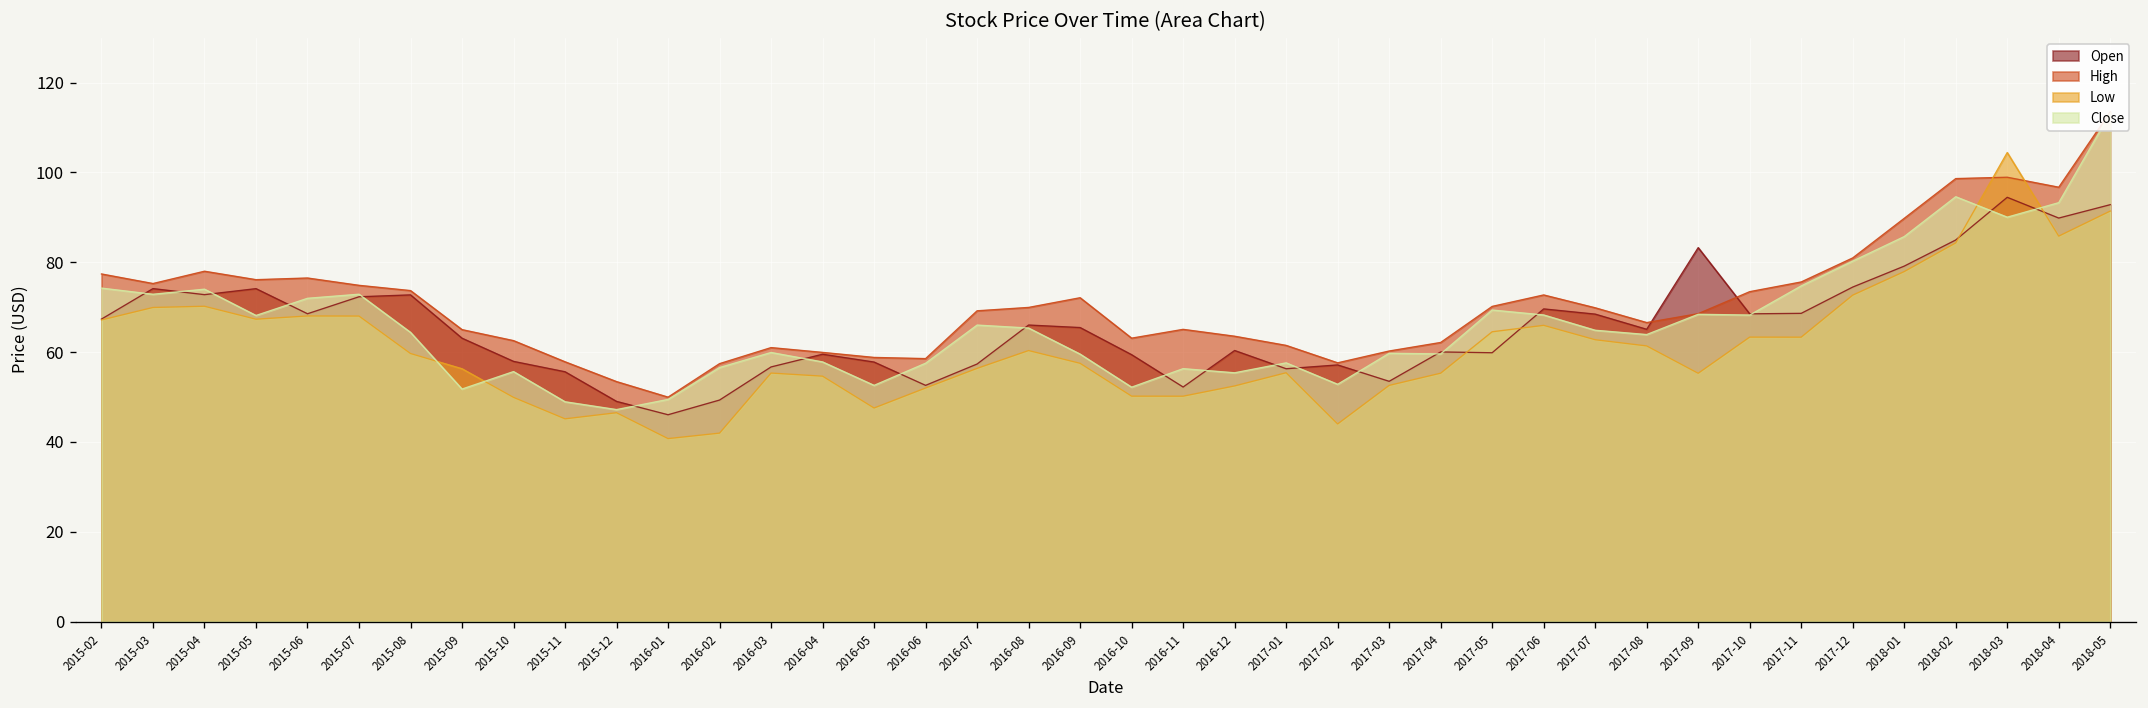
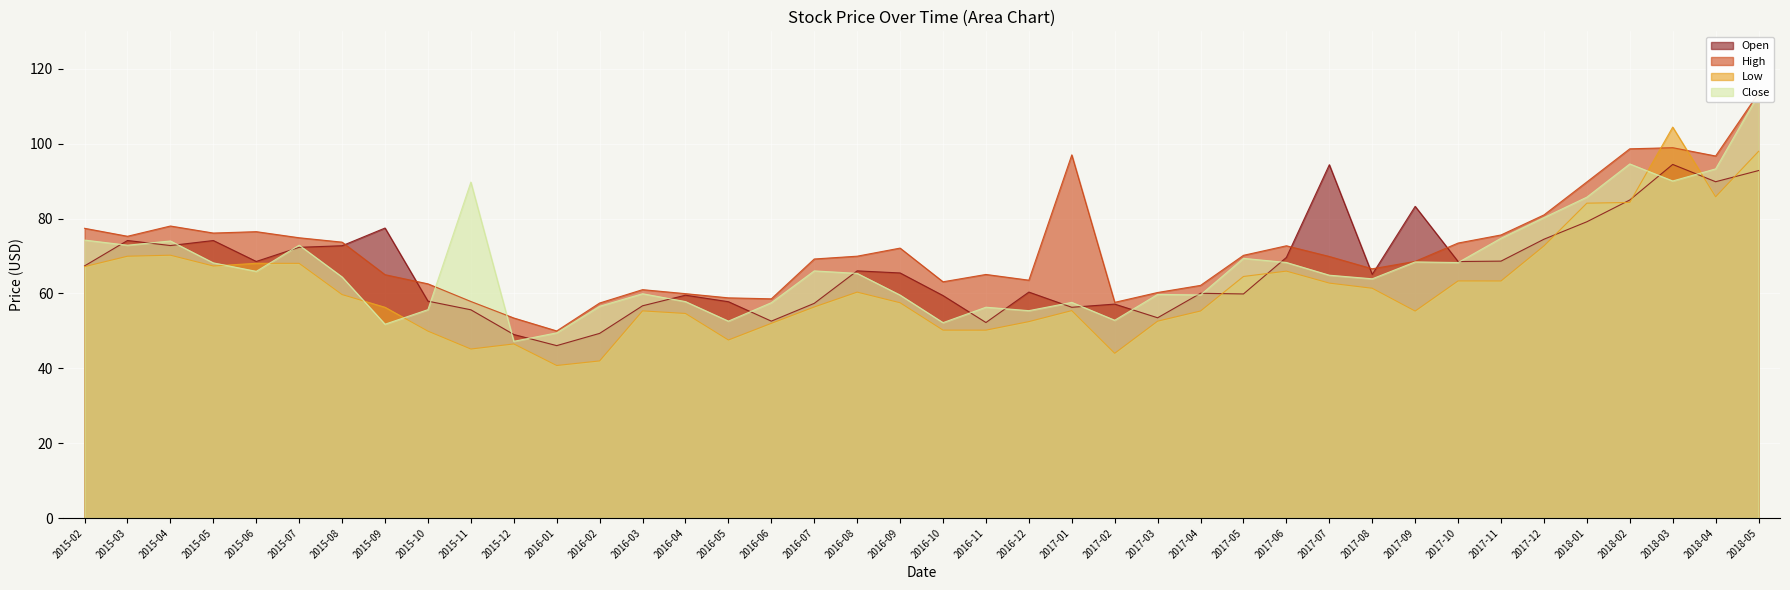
  {
    "Open": {
      "2015-03": 74,
      "2015-04": 73,
      "2015-05": 74,
      "2015-08": 73,
-     "2015-09": 63,
+     "2015-09": 77,
      "2015-10": 58,
      "2015-11": 56,
      "2015-12": 49,
      "2016-01": 46,
      "2016-02": 49,
      "2016-03": 57,
      "2016-05": 58,
      "2016-07": 57,
      "2016-09": 65,
      "2016-10": 59,
      "2016-11": 52,
      "2016-12": 60,
      "2017-01": 56,
      "2017-03": 53,
      "2017-05": 60,
      "2017-06": 70,
-     "2017-07": 68,
+     "2017-07": 94,
      "2017-08": 65,
      "2017-09": 83,
      "2017-11": 69,
      "2017-12": 74,
      "2018-01": 79,
      "2018-03": 94,
      "2018-04": 90,
      "2018-05": 93
    },
    "High": {
      "2015-02": 77,
      "2015-03": 75,
      "2015-04": 78,
      "2015-05": 76,
      "2015-06": 76,
      "2015-07": 75,
      "2015-08": 74,
      "2015-09": 65,
      "2015-10": 63,
      "2015-11": 58,
      "2015-12": 53,
      "2016-02": 57,
      "2016-03": 61,
      "2016-05": 59,
      "2016-06": 59,
      "2016-07": 69,
      "2016-08": 70,
      "2016-09": 72,
      "2016-10": 63,
      "2016-11": 65,
      "2016-12": 64,
-     "2017-01": 61,
+     "2017-01": 97,
      "2017-04": 62,
      "2017-05": 70,
      "2017-06": 73,
      "2017-07": 70,
      "2017-08": 67,
      "2017-10": 73,
      "2017-11": 76,
      "2017-12": 81,
      "2018-01": 90,
      "2018-02": 99,
      "2018-03": 99,
      "2018-04": 97
    },
    "Low": {
      "2015-03": 70,
      "2015-04": 70,
      "2015-05": 67,
      "2015-07": 68,
      "2015-08": 60,
      "2015-09": 56,
      "2015-10": 50,
      "2015-11": 45,
      "2015-12": 47,
      "2016-01": 41,
      "2016-02": 42,
      "2016-03": 55,
      "2016-04": 55,
      "2016-05": 48,
      "2016-07": 56,
      "2016-08": 60,
      "2016-09": 58,
      "2016-10": 50,
      "2016-11": 50,
      "2016-12": 52,
      "2017-01": 55,
      "2017-02": 44,
      "2017-03": 53,
      "2017-04": 55,
      "2017-05": 65,
      "2017-06": 66,
      "2017-07": 63,
      "2017-08": 61,
      "2017-09": 55,
      "2017-10": 63,
      "2017-11": 63,
      "2017-12": 73,
-     "2018-01": 78,
+     "2018-01": 84,
      "2018-03": 104,
      "2018-04": 86,
-     "2018-05": 91
+     "2018-05": 98
    },
    "Close": {
      "2015-02": 74,
      "2015-03": 73,
      "2015-04": 74,
      "2015-05": 68,
-     "2015-06": 72,
+     "2015-06": 66,
      "2015-08": 64,
      "2015-09": 52,
      "2015-10": 56,
-     "2015-11": 49,
+     "2015-11": 90,
      "2015-12": 47,
      "2016-02": 57,
      "2016-03": 60,
      "2016-04": 58,
      "2016-05": 53,
      "2016-06": 58,
      "2016-07": 66,
      "2016-09": 60,
      "2016-10": 52,
      "2016-11": 56,
      "2016-12": 55,
      "2017-01": 58,
      "2017-02": 53,
      "2017-05": 69,
      "2017-06": 68,
      "2017-07": 65,
      "2017-08": 64,
      "2017-11": 75,
      "2017-12": 80,
      "2018-01": 86,
      "2018-02": 95,
      "2018-03": 90,
      "2018-04": 93
    }
  }
